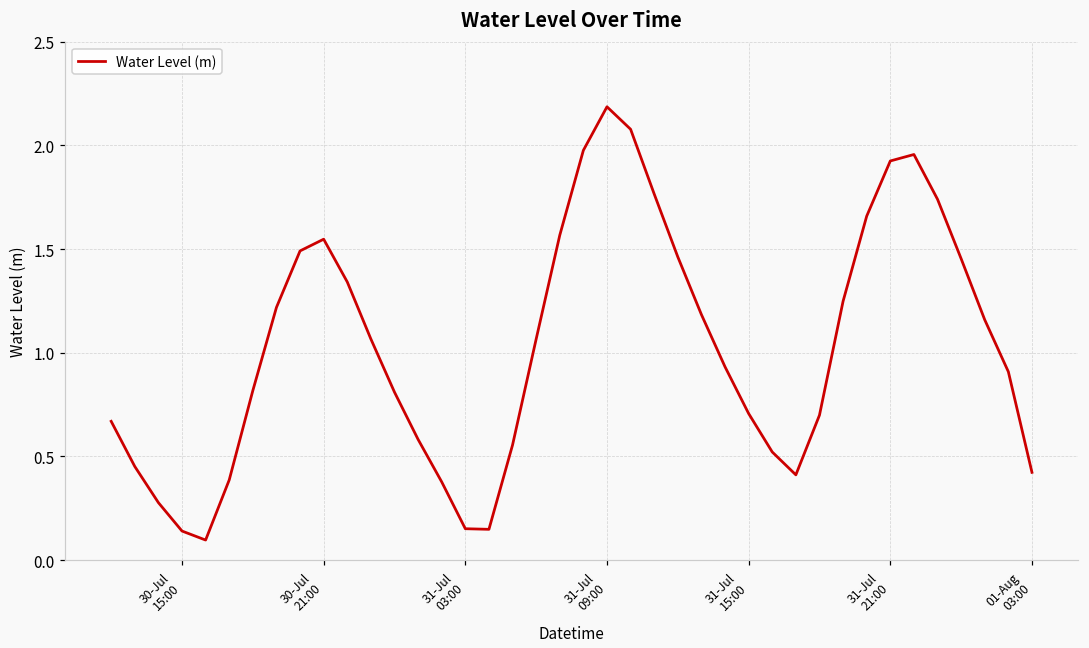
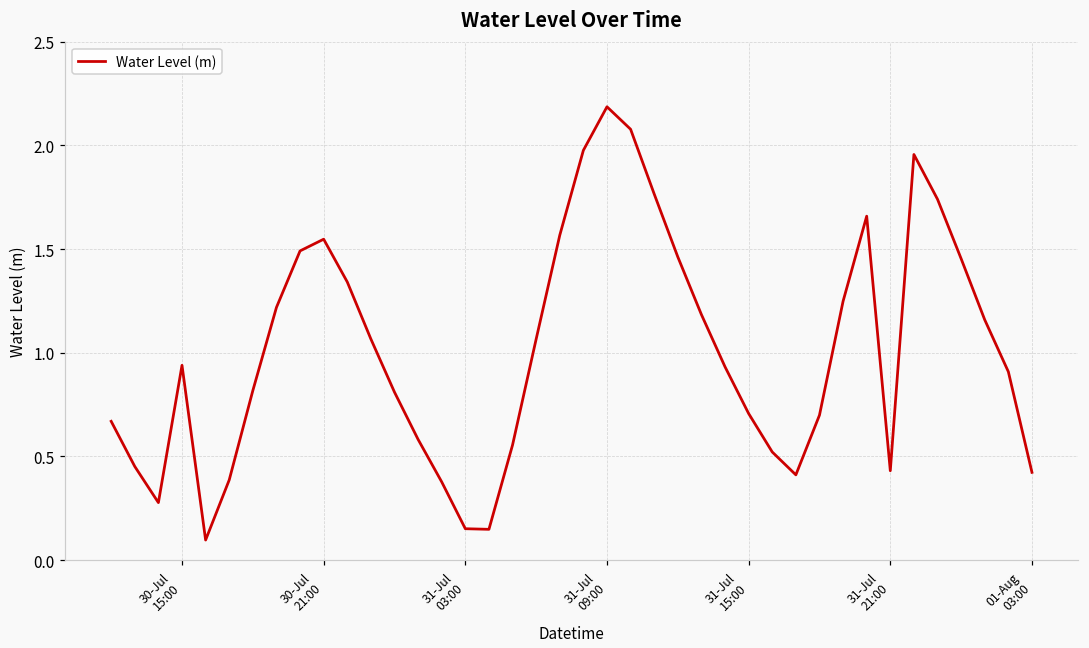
  {
-   "30-Jul 15:00": 0.14,
+   "30-Jul 15:00": 0.94,
    "30-Jul 21:00": 1.55,
    "31-Jul 03:00": 0.15,
    "31-Jul 09:00": 2.19,
    "31-Jul 15:00": 0.71,
-   "31-Jul 21:00": 1.93,
+   "31-Jul 21:00": 0.43,
    "01-Aug 03:00": 0.42
  }
